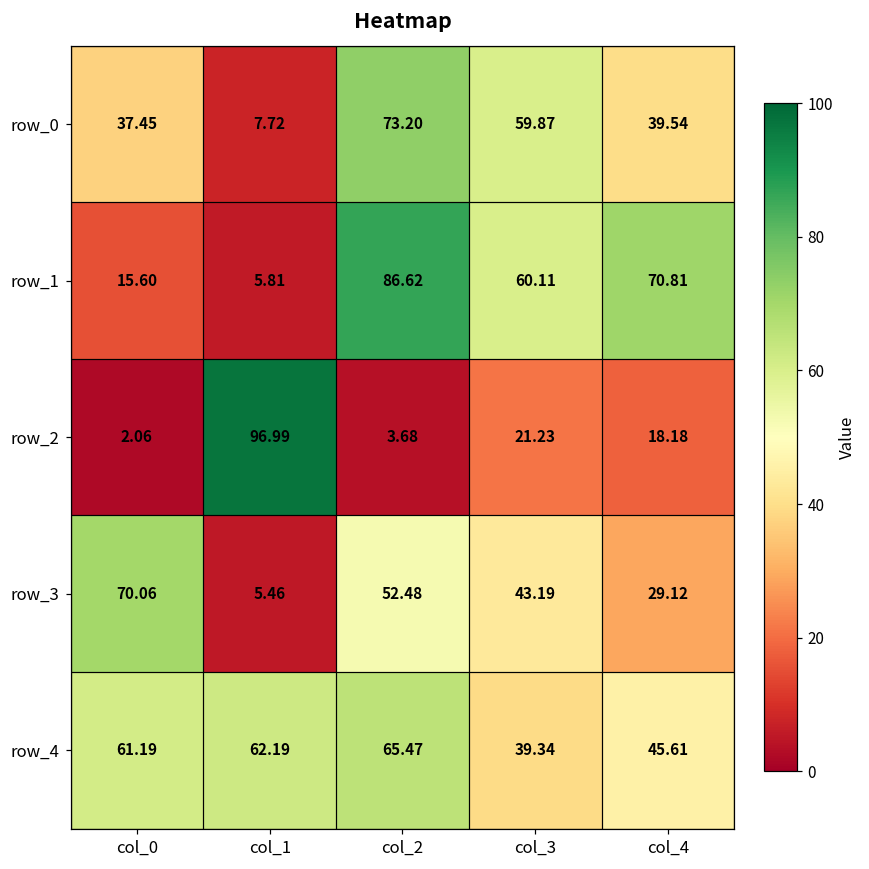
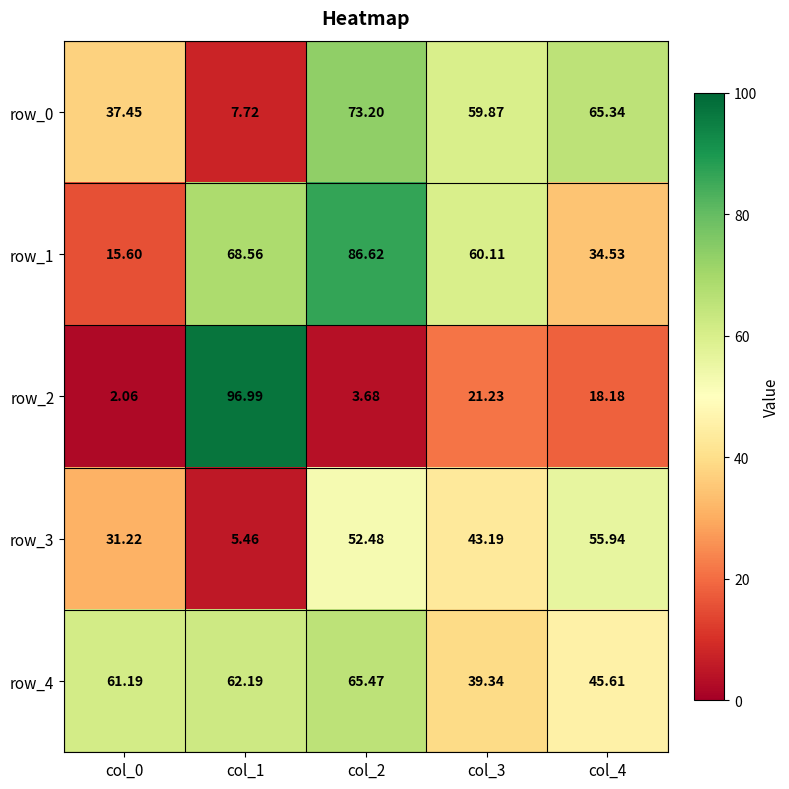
  {
    "row_0": {
      "col_0": 37.45,
      "col_1": 7.72,
      "col_2": 73.20,
      "col_3": 59.87,
-     "col_4": 39.54
+     "col_4": 65.34
    },
    "row_1": {
      "col_0": 15.60,
-     "col_1": 5.81,
+     "col_1": 68.56,
      "col_2": 86.62,
      "col_3": 60.11,
-     "col_4": 70.81
+     "col_4": 34.53
    },
    "row_2": {
      "col_0": 2.06,
      "col_1": 96.99,
      "col_2": 3.68,
      "col_3": 21.23,
      "col_4": 18.18
    },
    "row_3": {
-     "col_0": 70.06,
+     "col_0": 31.22,
      "col_1": 5.46,
      "col_2": 52.48,
      "col_3": 43.19,
-     "col_4": 29.12
+     "col_4": 55.94
    },
    "row_4": {
      "col_0": 61.19,
      "col_1": 62.19,
      "col_2": 65.47,
      "col_3": 39.34,
      "col_4": 45.61
    }
  }
